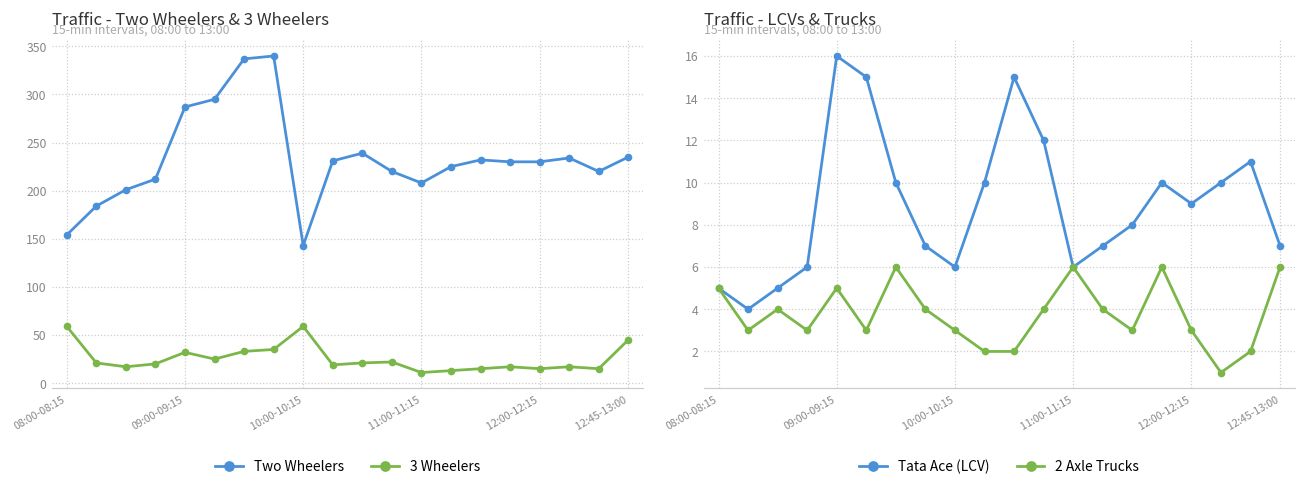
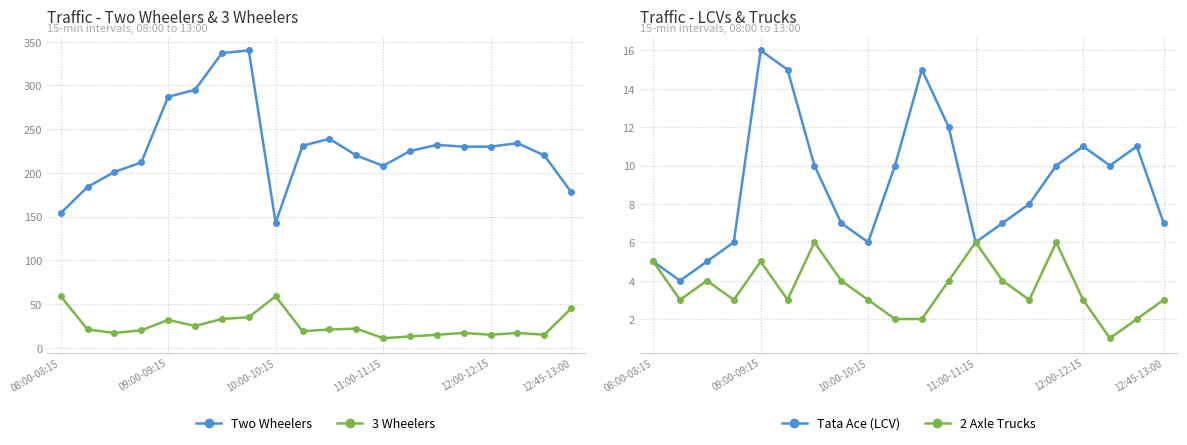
  {
    "Traffic - Two Wheelers & 3 Wheelers": {
      "Two Wheelers": {
        "08:00-08:15": 150,
        "09:00-09:15": 290,
        "10:00-10:15": 140,
        "11:00-11:15": 210,
        "12:00-12:15": 230,
-       "12:45-13:00": 240
+       "12:45-13:00": 180
      },
      "3 Wheelers": {
        "08:00-08:15": 60,
        "09:00-09:15": 30,
        "10:00-10:15": 60,
        "11:00-11:15": 10,
        "12:00-12:15": 20,
        "12:45-13:00": 50
      }
    },
    "Traffic - LCVs & Trucks": {
      "Tata Ace (LCV)": {
        "10:00-10:15": 6,
-       "12:00-12:15": 9,
+       "12:00-12:15": 11,
        "12:45-13:00": 7
      },
      "2 Axle Trucks": {
        "09:00-09:15": 5,
        "10:00-10:15": 3,
        "12:00-12:15": 3,
-       "12:45-13:00": 6
+       "12:45-13:00": 3
      }
    }
  }
